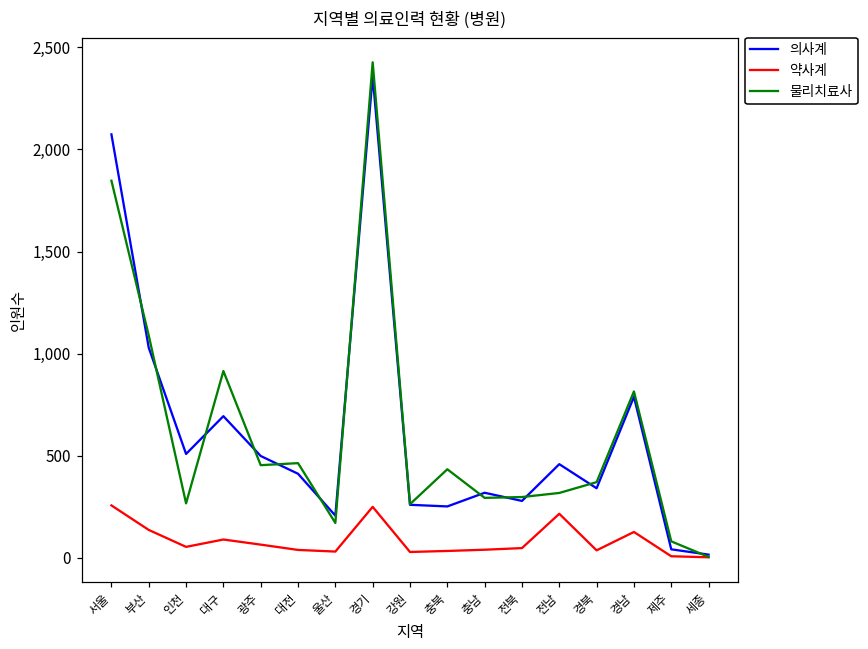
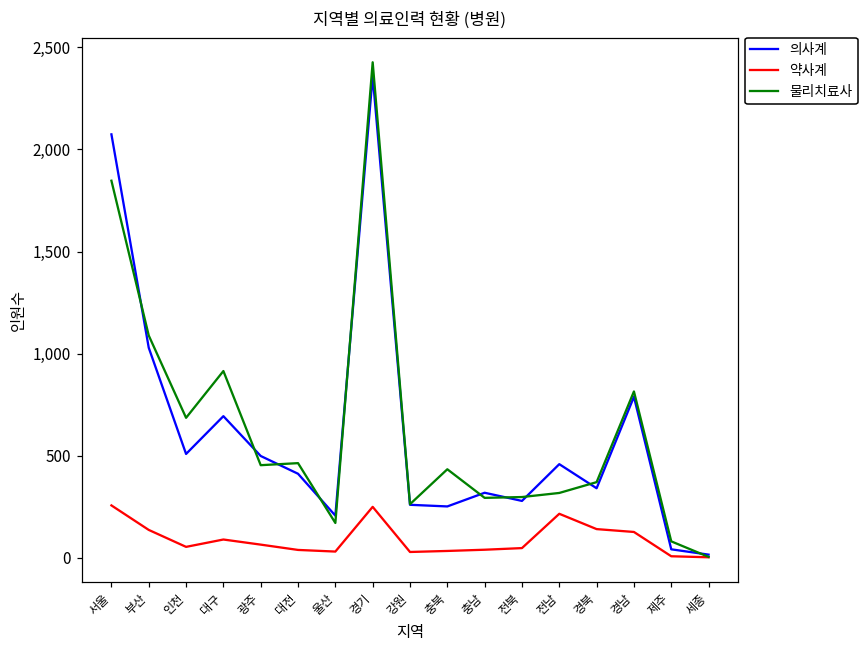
  {
    "의사계": {
      "서울": "2,070",
      "부산": "1,030",
      "인천": "510",
      "대구": "690",
      "광주": "500",
      "대전": "410",
      "울산": "210",
      "경기": "2,360",
      "충북": "250",
      "충남": "320",
      "전북": "280",
      "전남": "460",
      "경북": "340",
      "경남": "790",
      "제주": "40"
    },
    "약사계": {
      "서울": "260",
      "부산": "140",
      "인천": "50",
      "대구": "90",
      "광주": "70",
      "대전": "40",
      "울산": "30",
      "경기": "250",
      "강원": "30",
      "충북": "30",
      "충남": "40",
      "전북": "50",
      "전남": "220",
-     "경북": "40",
+     "경북": "140",
      "경남": "130",
      "제주": "10"
    },
    "물리치료사": {
      "서울": "1,850",
      "부산": "1,090",
-     "인천": "270",
+     "인천": "690",
      "대구": "920",
      "광주": "450",
      "대전": "460",
      "울산": "170",
      "경기": "2,430",
      "충북": "430",
      "충남": "290",
      "전북": "300",
      "전남": "320",
      "경북": "370",
      "경남": "820",
      "제주": "80"
    }
  }
